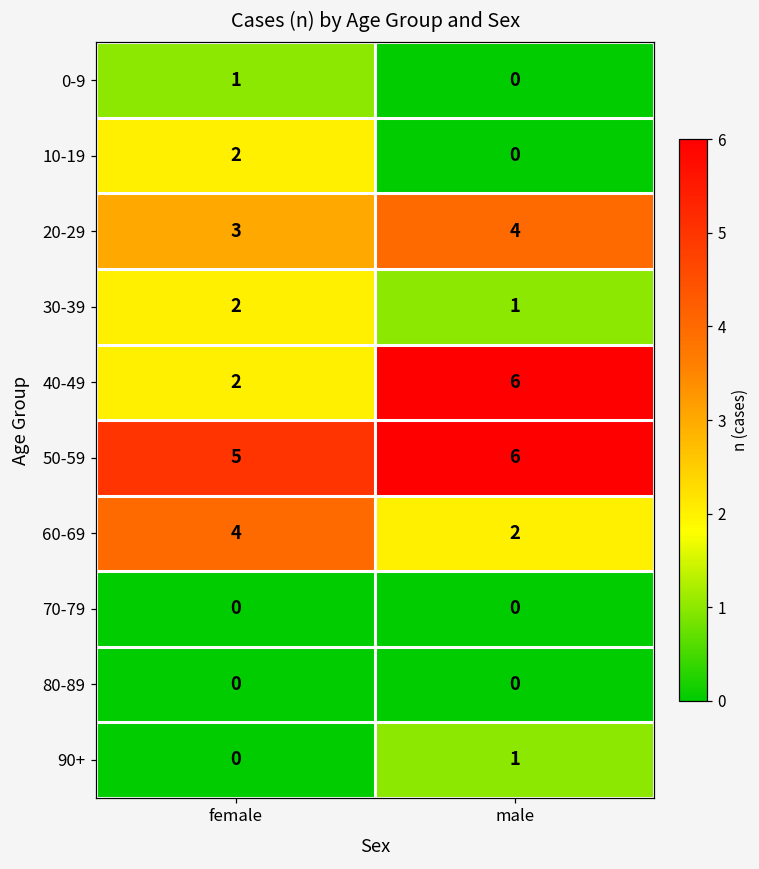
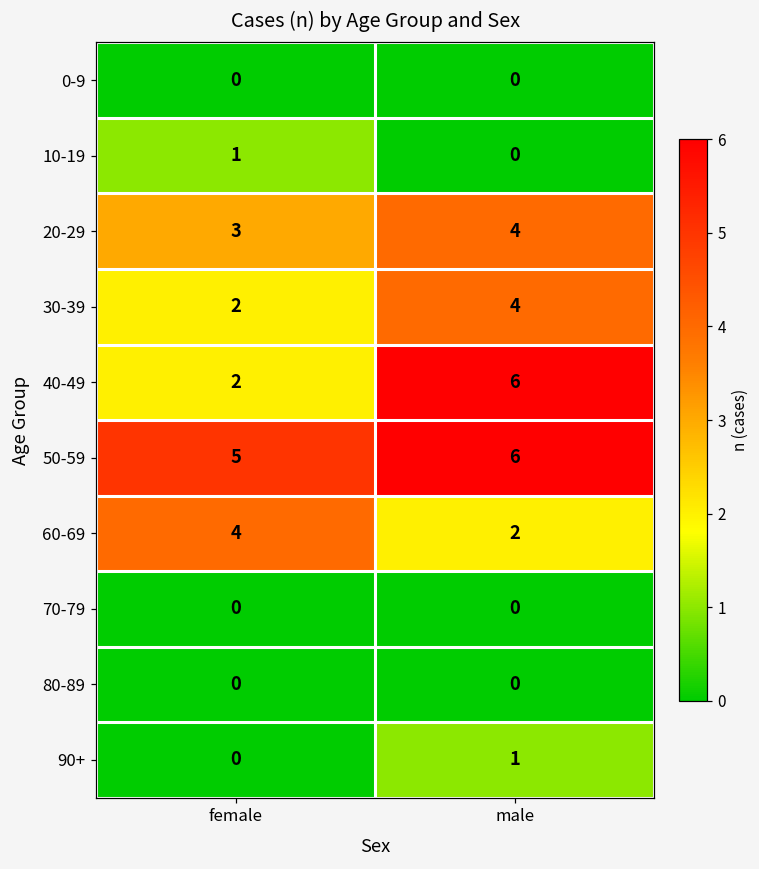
  {
    "0-9": {
-     "female": 1,
+     "female": 0,
      "male": 0
    },
    "10-19": {
-     "female": 2,
+     "female": 1,
      "male": 0
    },
    "20-29": {
      "female": 3,
      "male": 4
    },
    "30-39": {
      "female": 2,
-     "male": 1
+     "male": 4
    },
    "40-49": {
      "female": 2,
      "male": 6
    },
    "50-59": {
      "female": 5,
      "male": 6
    },
    "60-69": {
      "female": 4,
      "male": 2
    },
    "70-79": {
      "female": 0,
      "male": 0
    },
    "80-89": {
      "female": 0,
      "male": 0
    },
    "90+": {
      "female": 0,
      "male": 1
    }
  }
